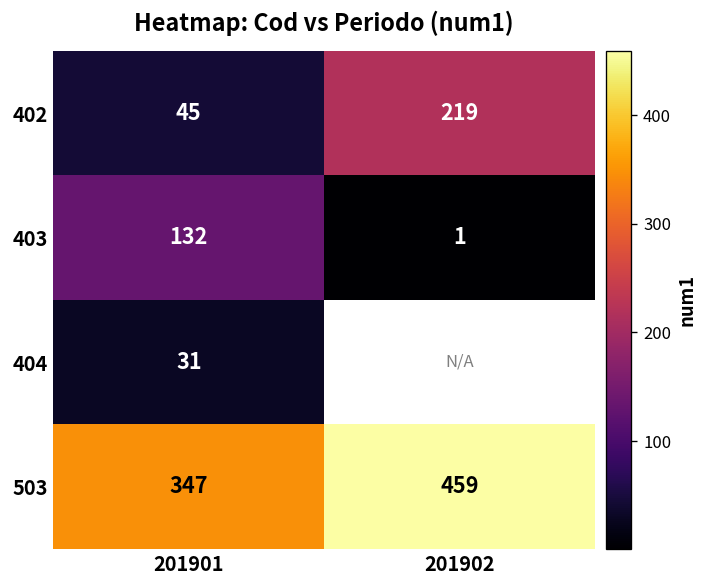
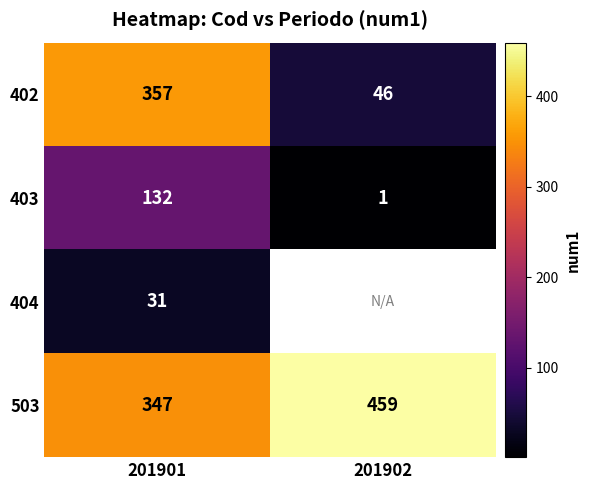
  {
    "402": {
-     "201901": 45,
-     "201902": 219
+     "201901": 357,
+     "201902": 46
    },
    "403": {
      "201901": 132,
      "201902": 1
    },
    "404": {
      "201901": 31
    },
    "503": {
      "201901": 347,
      "201902": 459
    }
  }
